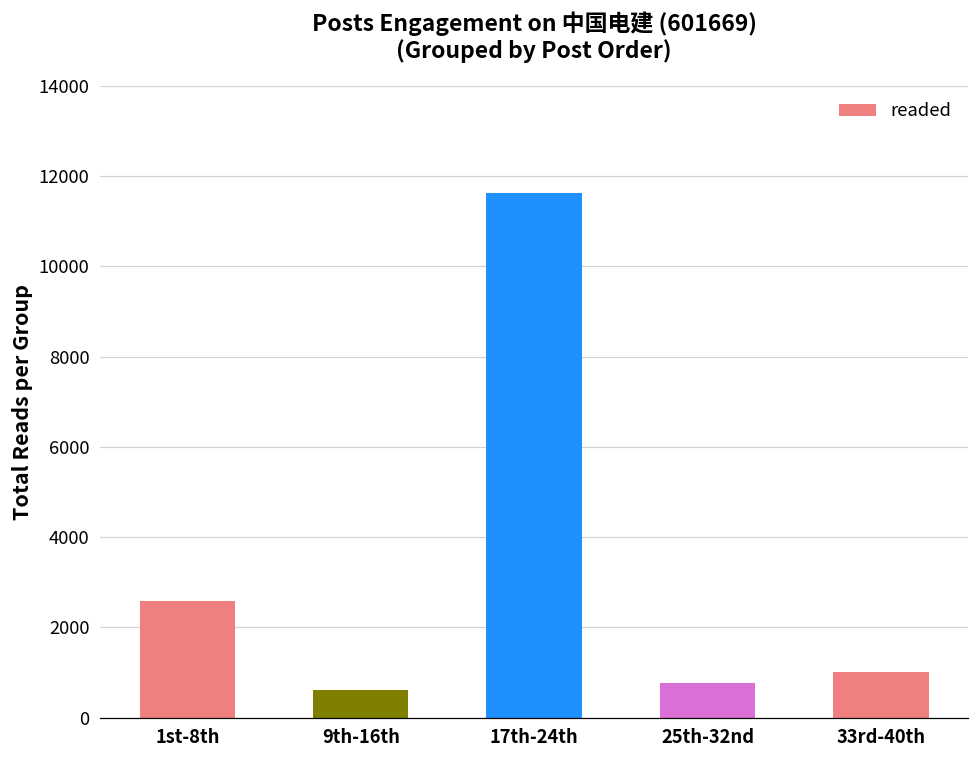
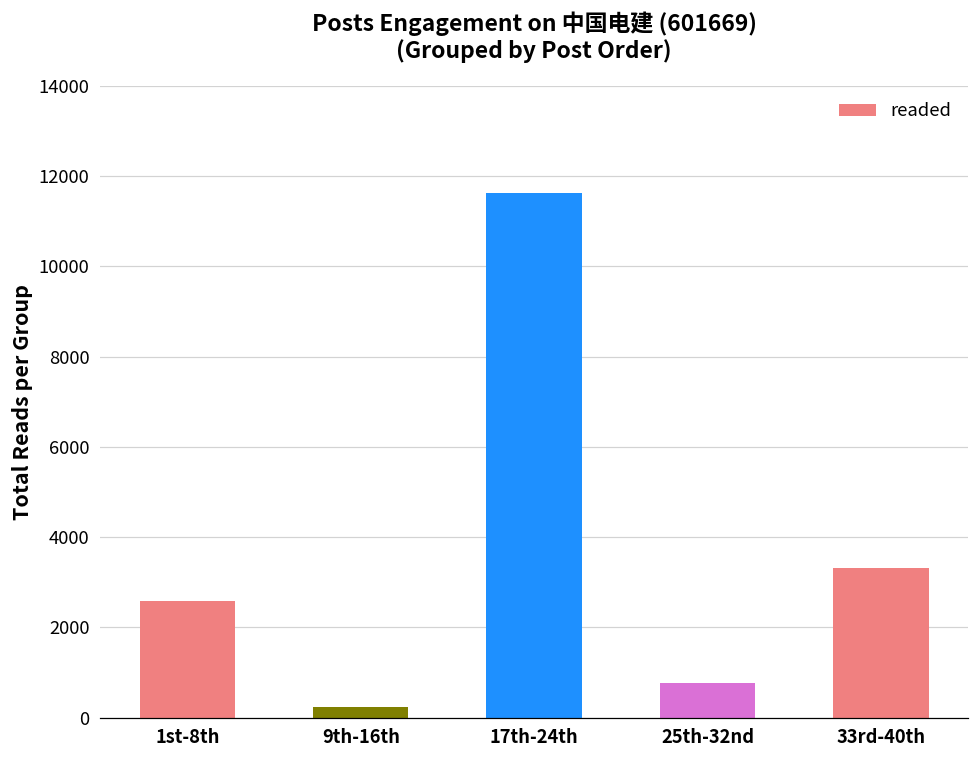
  {
    "1st-8th": 2600,
-   "9th-16th": 600,
+   "9th-16th": 200,
    "17th-24th": 11600,
    "25th-32nd": 800,
-   "33rd-40th": 1000
+   "33rd-40th": 3300
  }
